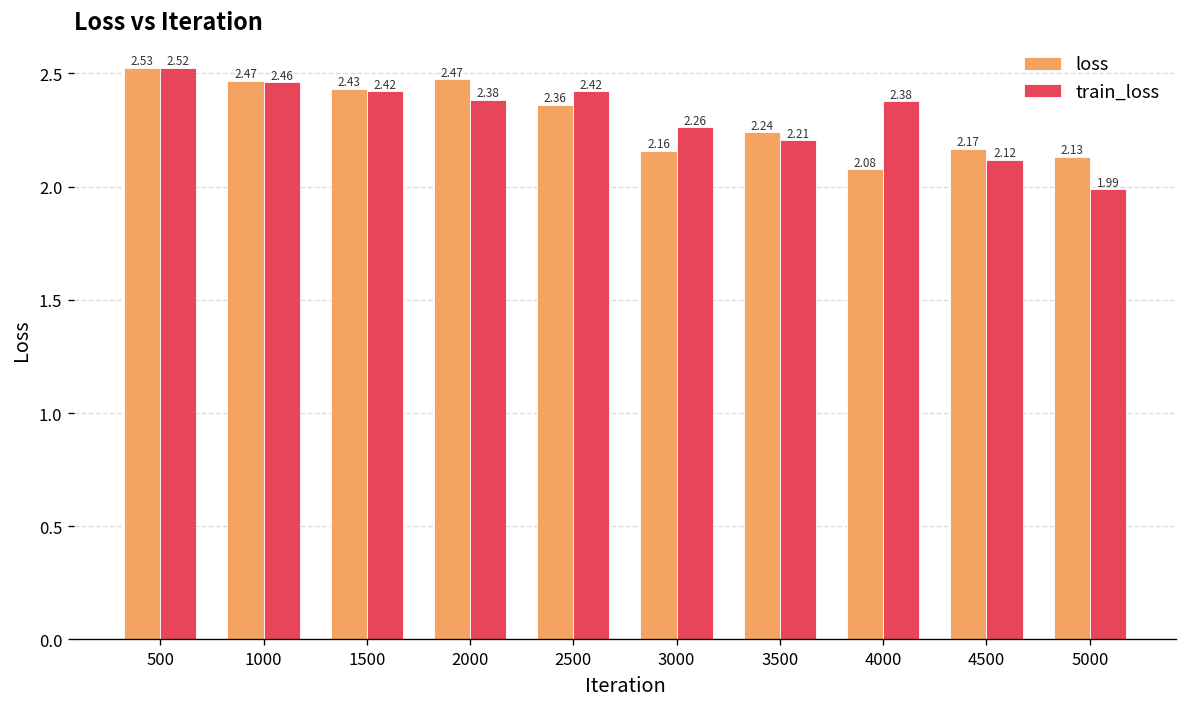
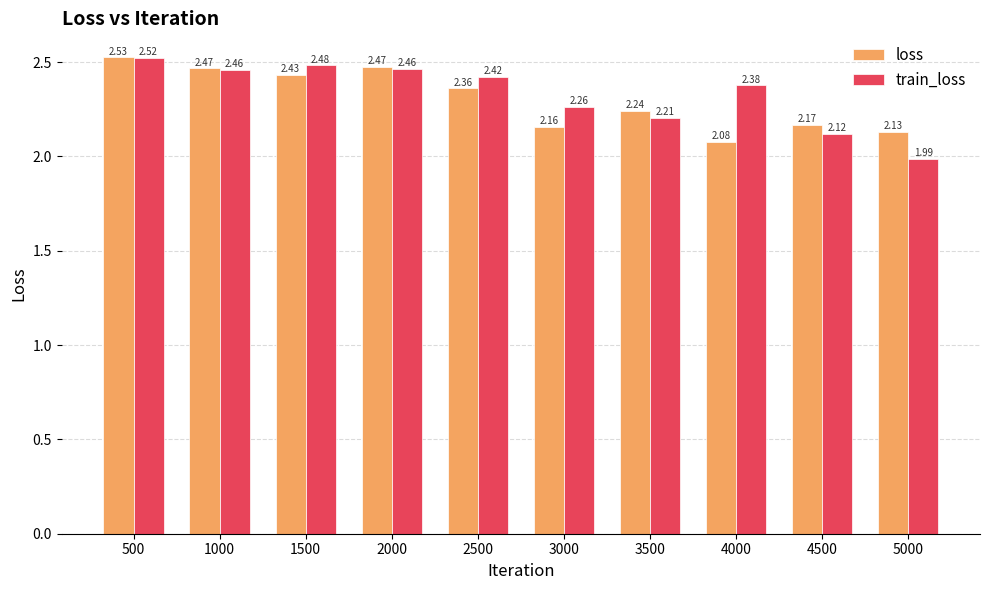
  {
    "loss": {
      "500": 2.53,
      "1000": 2.47,
      "1500": 2.43,
      "2000": 2.47,
      "2500": 2.36,
      "3000": 2.16,
      "3500": 2.24,
      "4000": 2.08,
      "4500": 2.17,
      "5000": 2.13
    },
    "train_loss": {
      "500": 2.52,
      "1000": 2.46,
-     "1500": 2.42,
-     "2000": 2.38,
+     "1500": 2.48,
+     "2000": 2.46,
      "2500": 2.42,
      "3000": 2.26,
      "3500": 2.21,
      "4000": 2.38,
      "4500": 2.12,
      "5000": 1.99
    }
  }
